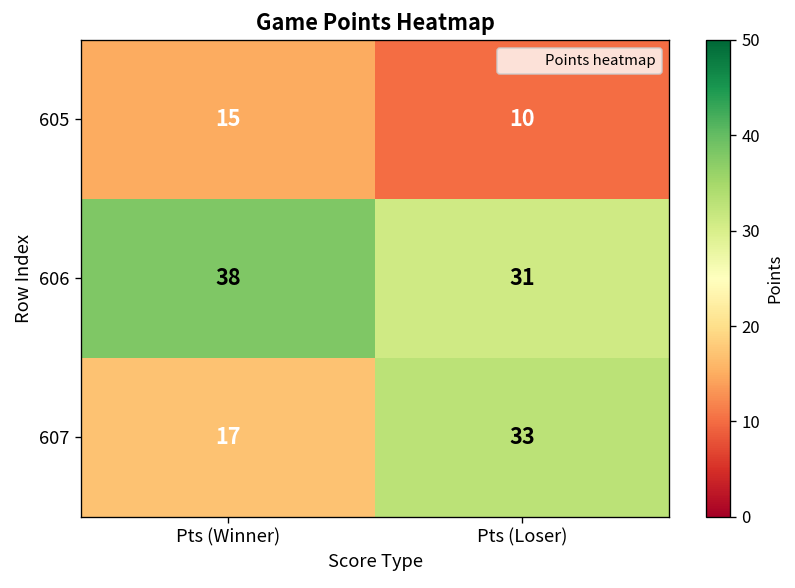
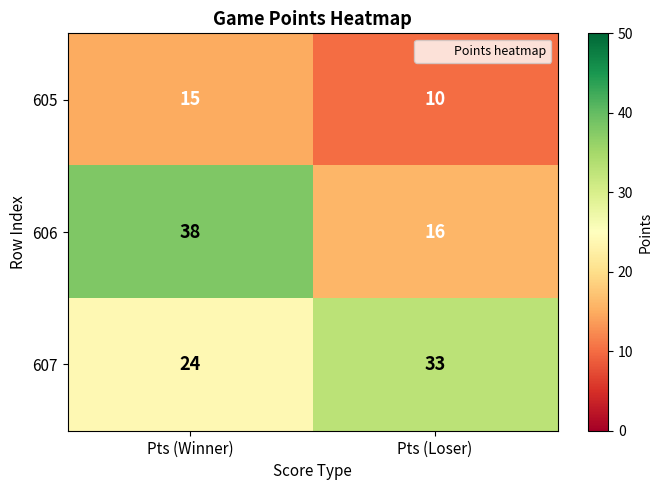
  {
    "605": {
      "Pts (Winner)": 15,
      "Pts (Loser)": 10
    },
    "606": {
      "Pts (Winner)": 38,
-     "Pts (Loser)": 31
+     "Pts (Loser)": 16
    },
    "607": {
-     "Pts (Winner)": 17,
+     "Pts (Winner)": 24,
      "Pts (Loser)": 33
    }
  }
